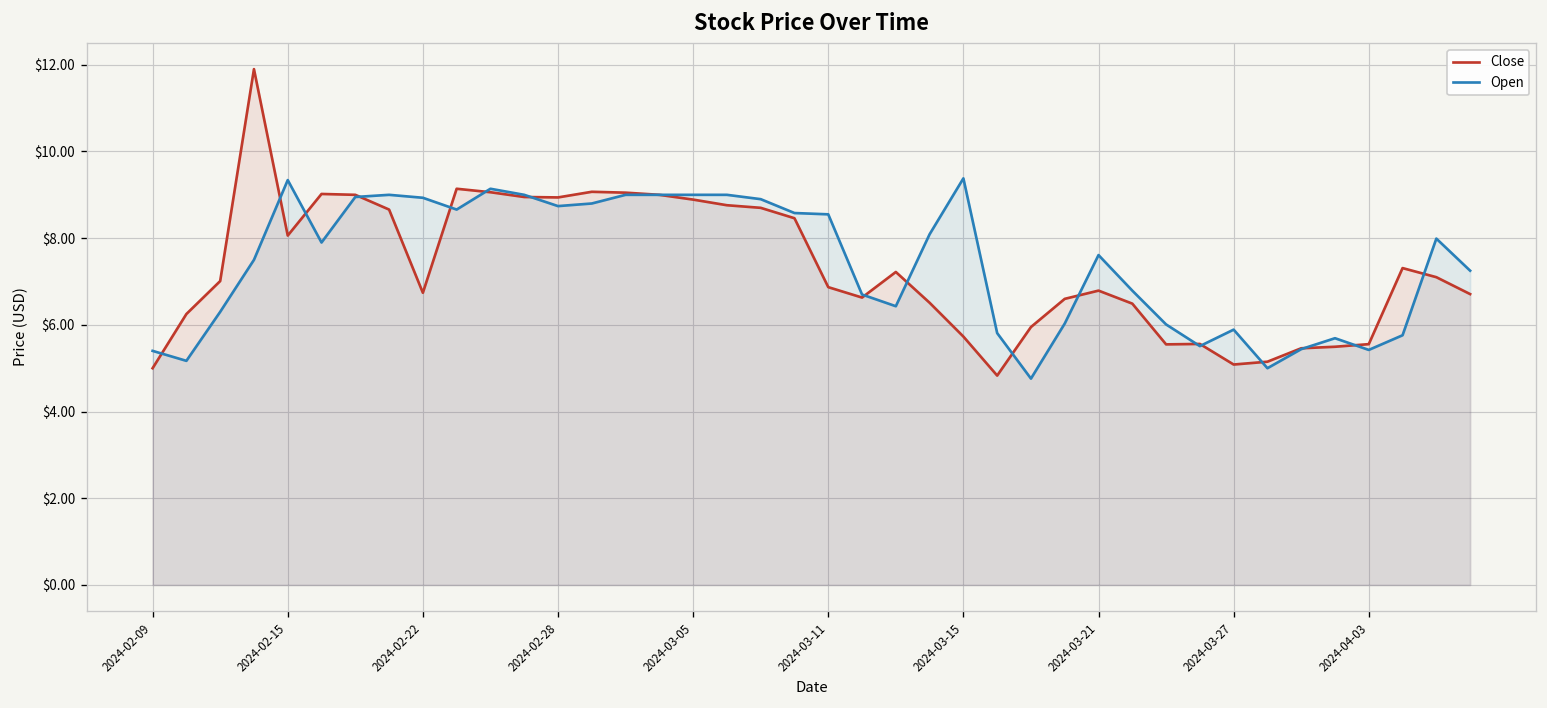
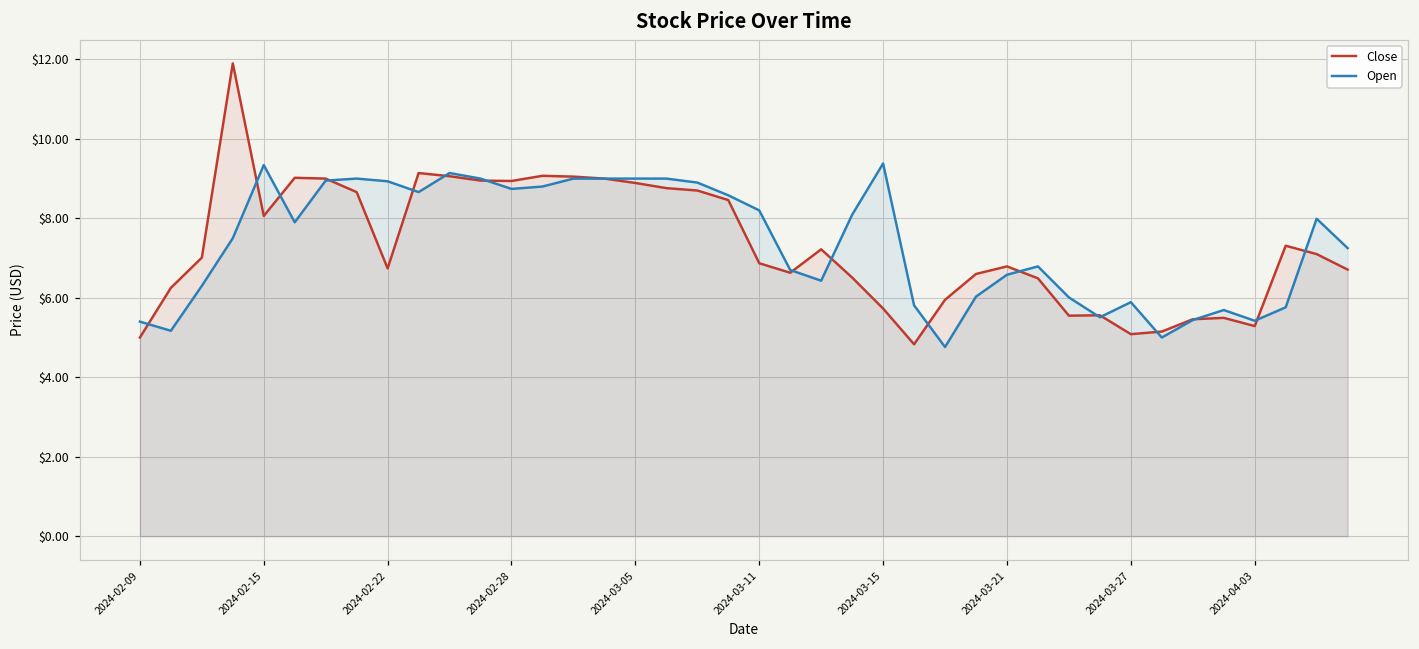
  {
    "Close": {
      "2024-02-09": "$5.0",
      "2024-02-15": "$8.1",
      "2024-02-22": "$6.7",
      "2024-02-28": "$8.9",
      "2024-03-05": "$8.9",
      "2024-03-11": "$6.9",
      "2024-03-15": "$5.7",
      "2024-03-21": "$6.8",
      "2024-03-27": "$5.1",
-     "2024-04-03": "$5.6"
+     "2024-04-03": "$5.3"
    },
    "Open": {
      "2024-02-09": "$5.4",
      "2024-02-15": "$9.3",
      "2024-02-22": "$8.9",
      "2024-02-28": "$8.7",
      "2024-03-05": "$9.0",
-     "2024-03-11": "$8.6",
+     "2024-03-11": "$8.2",
      "2024-03-15": "$9.4",
-     "2024-03-21": "$7.6",
+     "2024-03-21": "$6.6",
      "2024-03-27": "$5.9",
      "2024-04-03": "$5.4"
    }
  }
